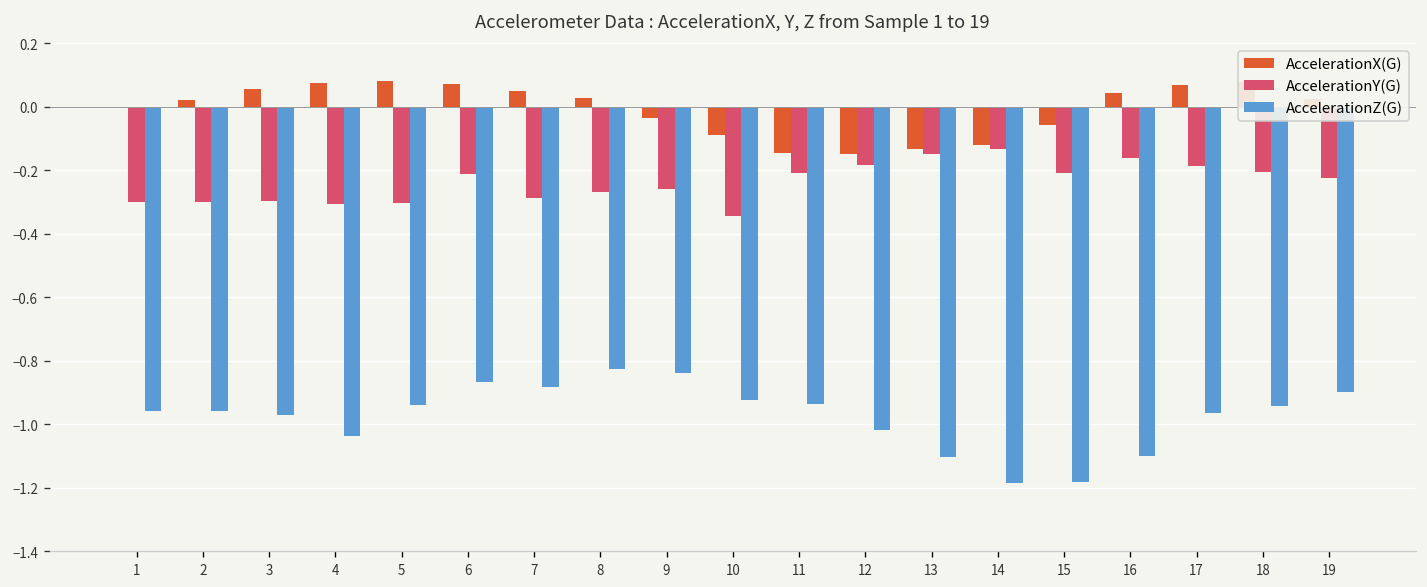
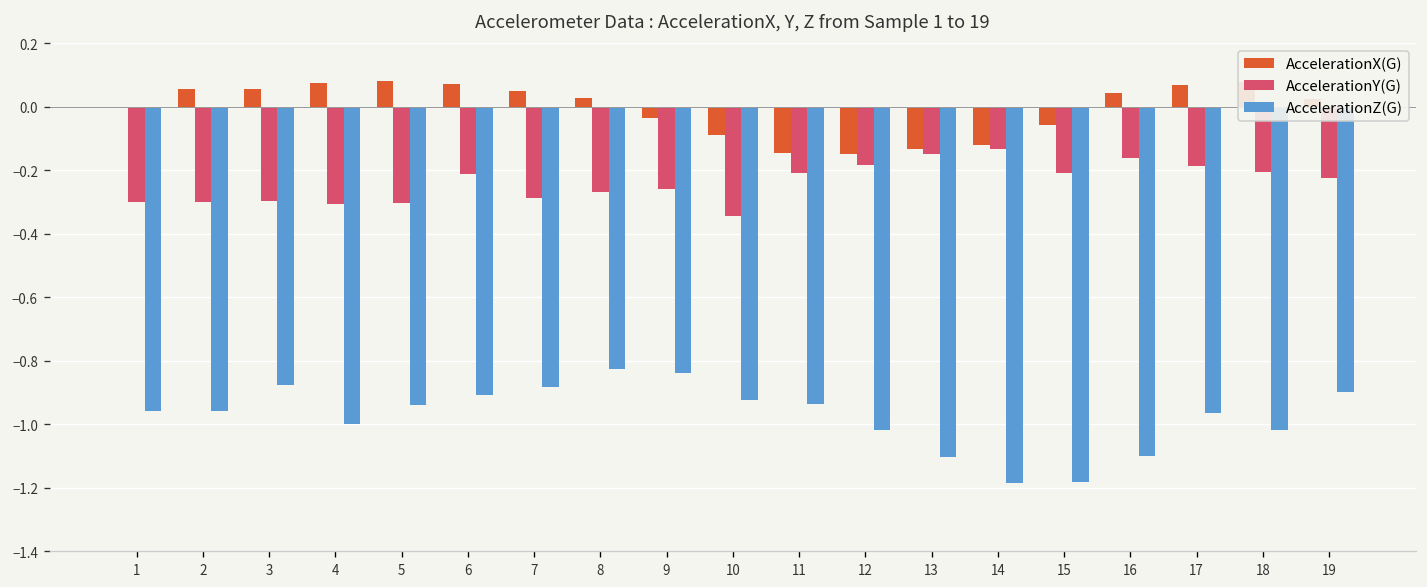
  {
    "AccelerationX(G)": {
-     "2": 0.02,
+     "2": 0.06,
      "3": 0.06,
      "4": 0.08,
      "5": 0.08,
      "6": 0.07,
      "7": 0.05,
      "8": 0.03,
      "9": -0.04,
      "10": -0.09,
      "11": -0.15,
      "12": -0.15,
      "13": -0.13,
      "14": -0.12,
      "15": -0.06,
      "16": 0.04,
      "17": 0.07
    },
    "AccelerationY(G)": {
      "1": -0.30,
      "2": -0.30,
      "3": -0.30,
      "4": -0.31,
      "5": -0.30,
      "6": -0.21,
      "7": -0.29,
      "8": -0.27,
      "9": -0.26,
      "10": -0.34,
      "11": -0.21,
      "12": -0.18,
      "13": -0.15,
      "14": -0.13,
      "15": -0.21,
      "16": -0.16,
      "17": -0.19,
      "18": -0.21,
      "19": -0.23
    },
    "AccelerationZ(G)": {
      "1": -0.96,
      "2": -0.96,
-     "3": -0.97,
-     "4": -1.04,
+     "3": -0.88,
+     "4": -1.00,
      "5": -0.94,
-     "6": -0.87,
+     "6": -0.91,
      "7": -0.88,
      "8": -0.83,
      "9": -0.84,
      "10": -0.92,
      "11": -0.94,
      "12": -1.02,
      "13": -1.10,
      "14": -1.19,
      "15": -1.18,
      "16": -1.10,
      "17": -0.96,
-     "18": -0.94,
+     "18": -1.02,
      "19": -0.90
    }
  }
